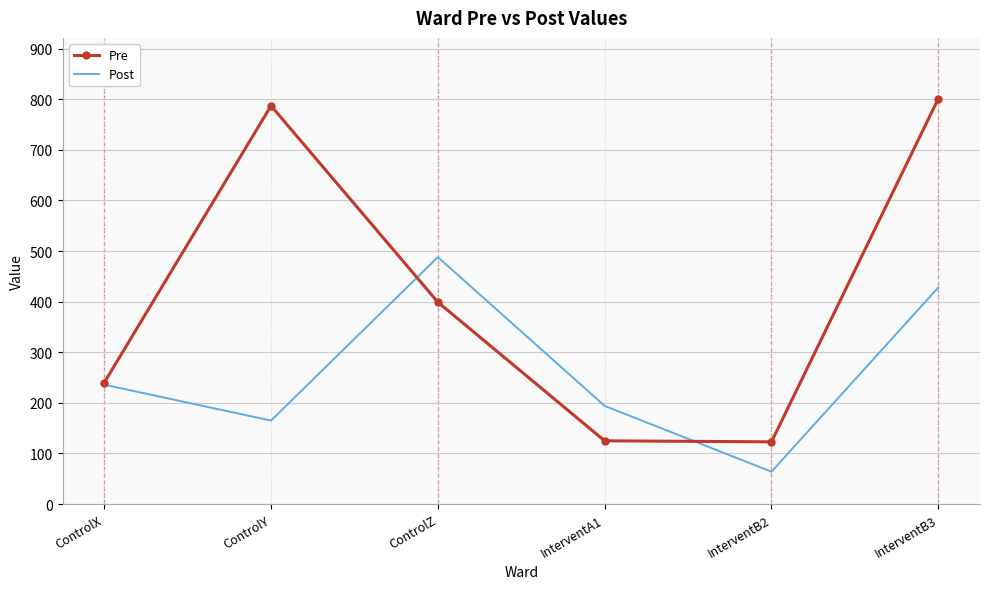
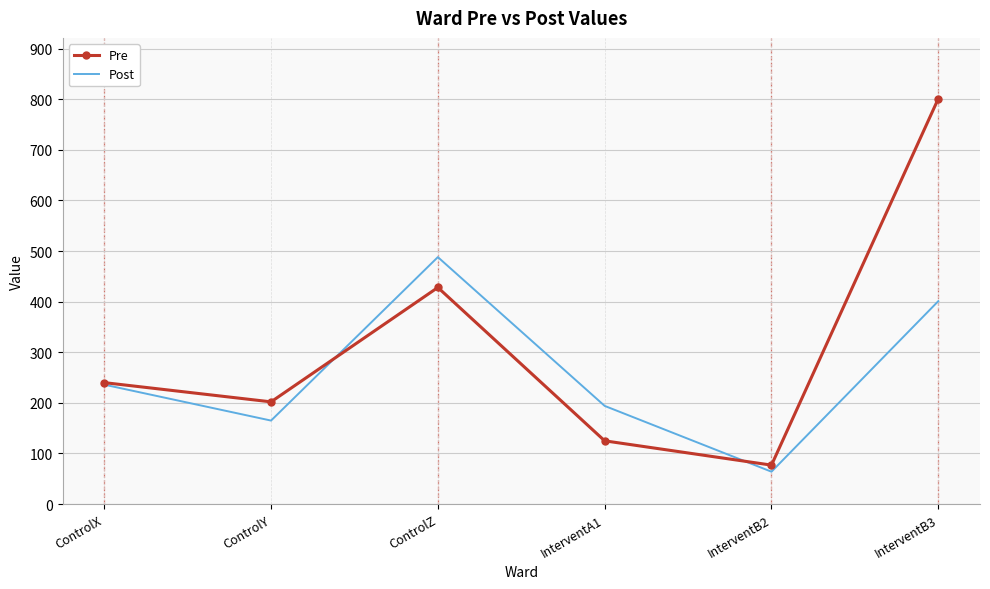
  {
    "Pre": {
-     "ControlY": 790,
-     "ControlZ": 400,
+     "ControlY": 200,
+     "ControlZ": 430,
      "InterventA1": 130,
-     "InterventB2": 120,
+     "InterventB2": 80,
      "InterventB3": 800
    },
    "Post": {
      "ControlY": 170,
      "ControlZ": 490,
      "InterventA1": 190,
      "InterventB2": 60,
-     "InterventB3": 430
+     "InterventB3": 400
    }
  }
